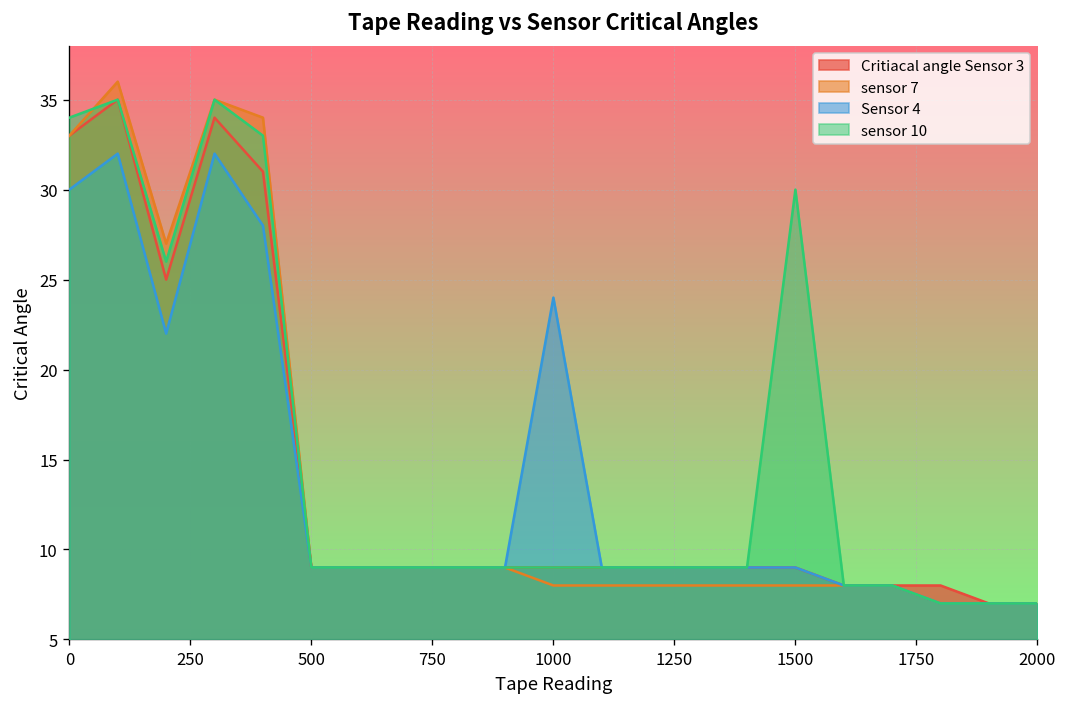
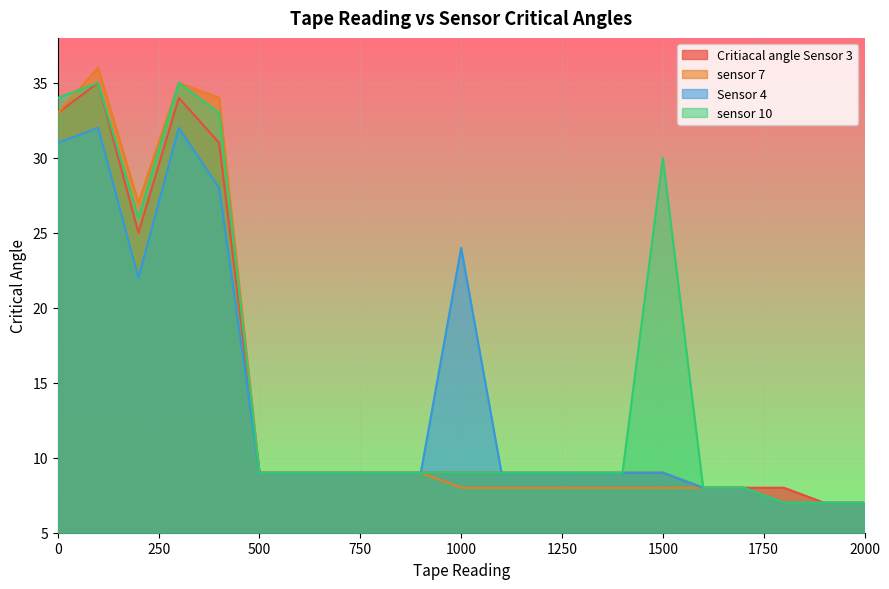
  {
    "Sensor 4": {
-     "0": 30,
+     "0": 31,
      "1000": 24
    },
    "sensor 10": {
      "0": 34,
      "1500": 30
    }
  }
